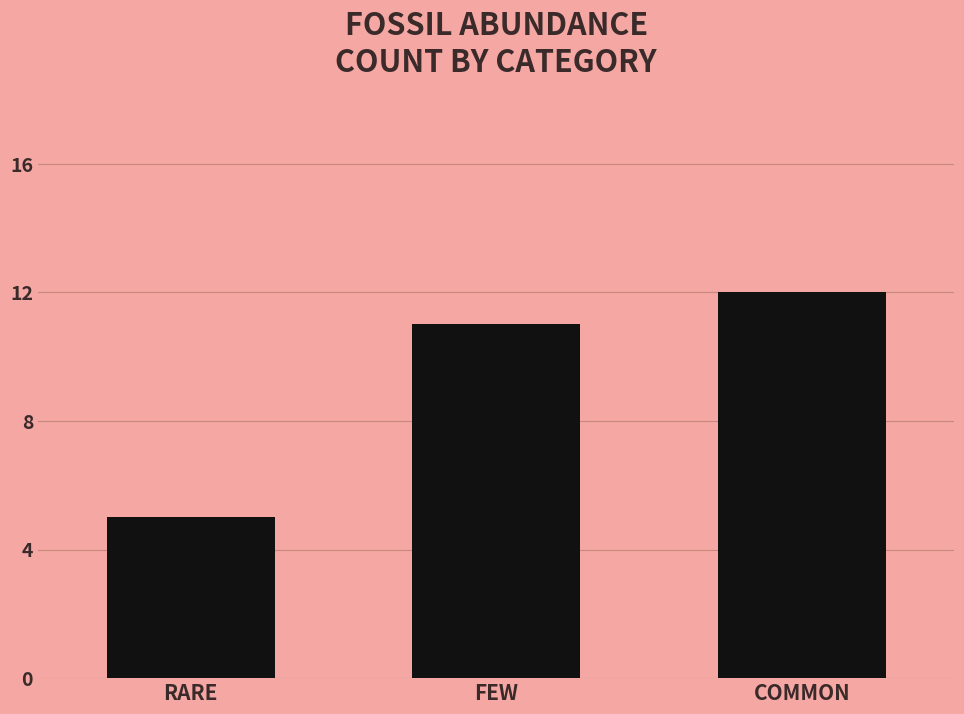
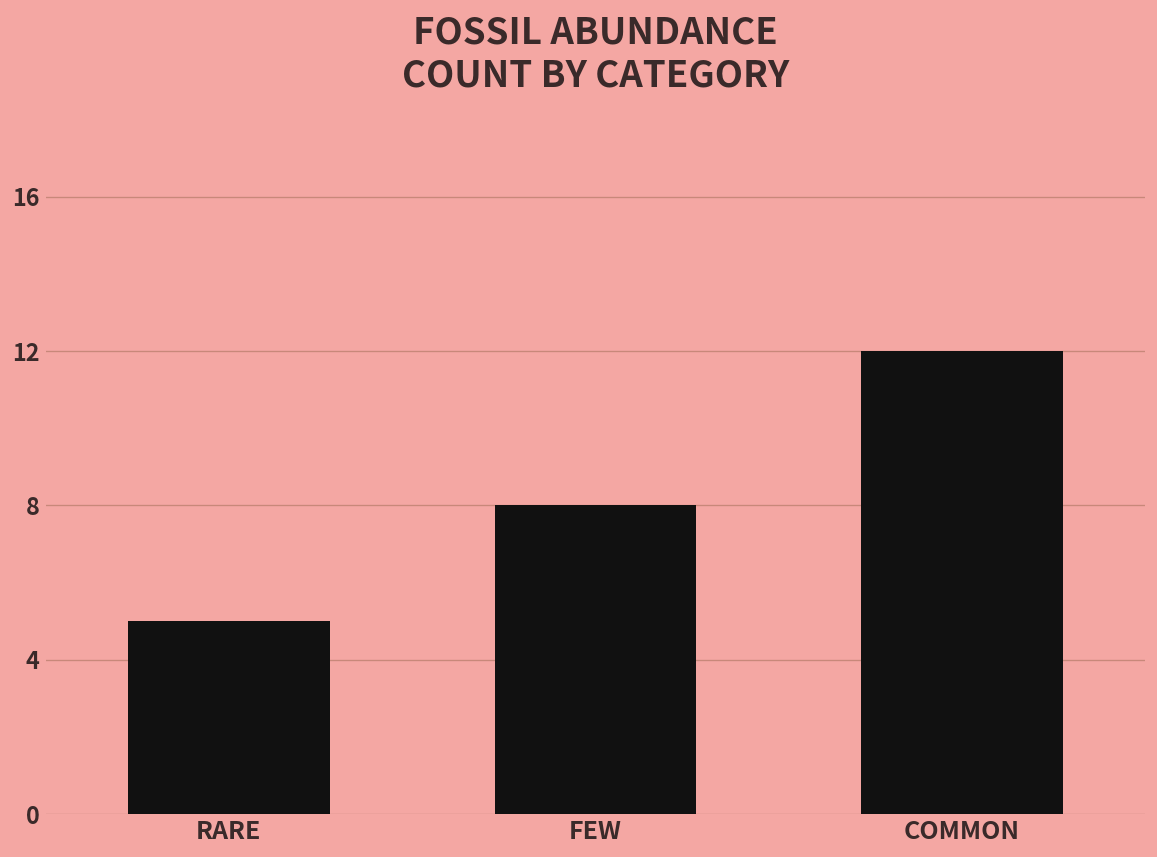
  {
    "RARE": 5,
-   "FEW": 11,
+   "FEW": 8,
    "COMMON": 12
  }
